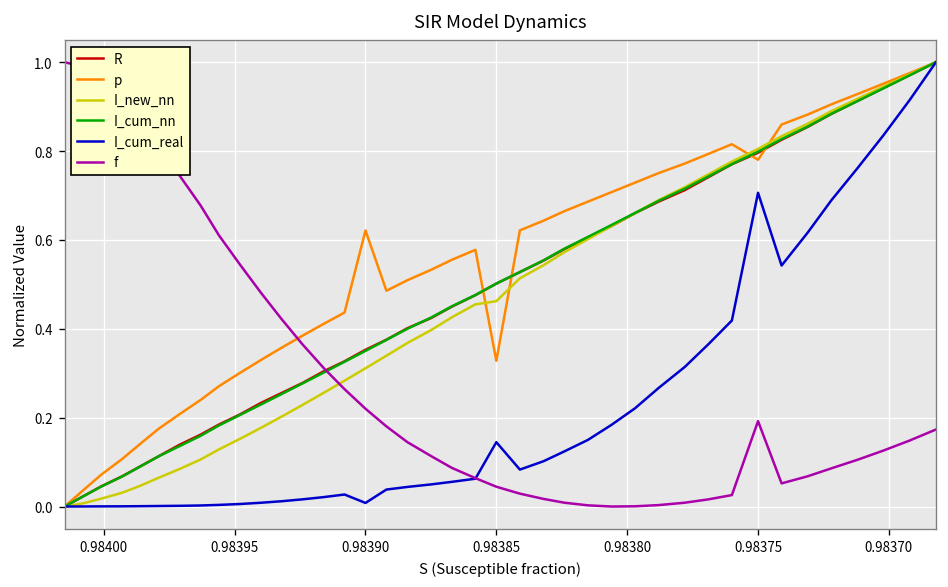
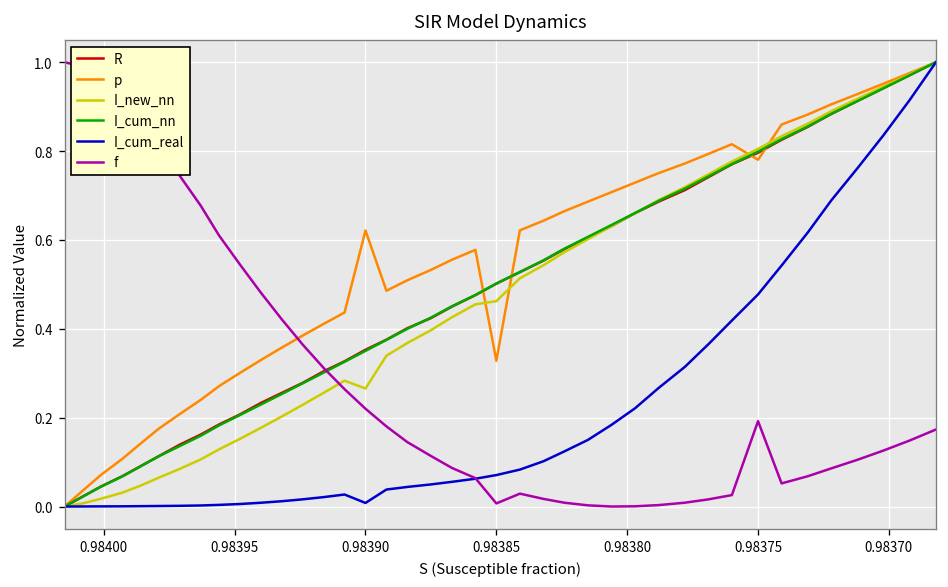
  {
    "p": {
      "0.98390": 0.62,
      "0.98385": 0.33,
      "0.98375": 0.78
    },
    "I_new_nn": {
-     "0.98390": 0.31,
+     "0.98390": 0.27,
      "0.98385": 0.46
    },
    "I_cum_real": {
      "0.98390": 0.01,
-     "0.98385": 0.14,
-     "0.98375": 0.71
+     "0.98385": 0.07,
+     "0.98375": 0.48
    },
    "f": {
      "0.98390": 0.22,
-     "0.98385": 0.04,
+     "0.98385": 0.01,
      "0.98375": 0.19
    }
  }
